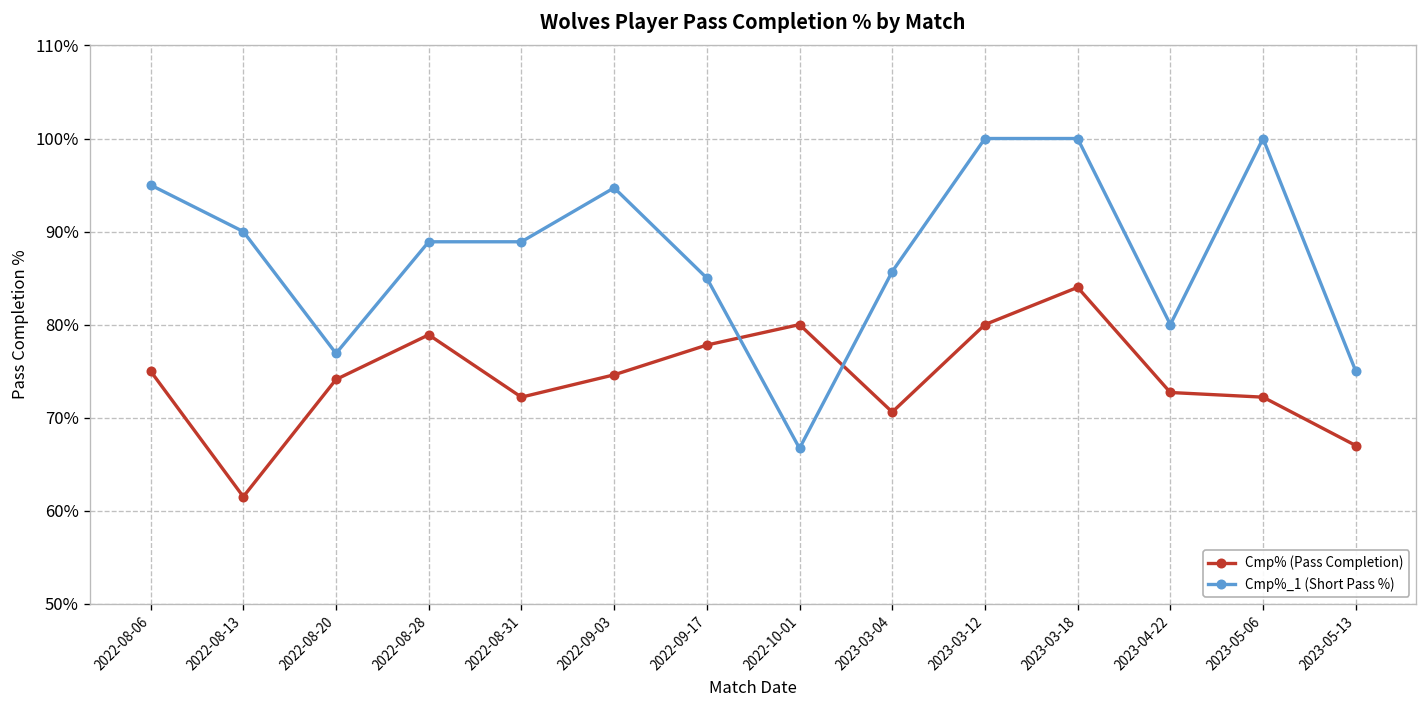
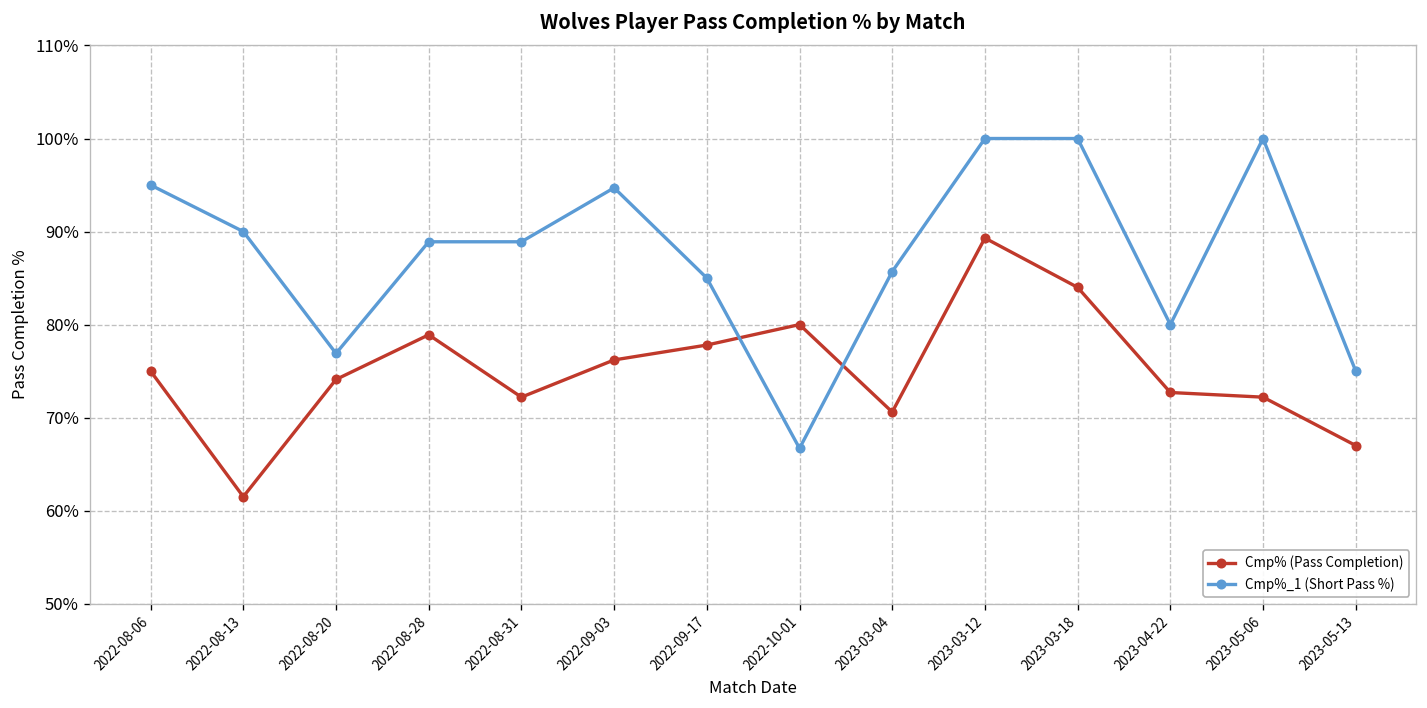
  {
    "Cmp% (Pass Completion)": {
      "2022-08-06": "75%",
      "2022-08-13": "62%",
      "2022-08-20": "74%",
      "2022-08-28": "79%",
      "2022-08-31": "72%",
-     "2022-09-03": "75%",
+     "2022-09-03": "76%",
      "2022-09-17": "78%",
      "2022-10-01": "80%",
      "2023-03-04": "71%",
-     "2023-03-12": "80%",
+     "2023-03-12": "89%",
      "2023-03-18": "84%",
      "2023-04-22": "73%",
      "2023-05-06": "72%",
      "2023-05-13": "67%"
    },
    "Cmp%_1 (Short Pass %)": {
      "2022-08-06": "95%",
      "2022-08-13": "90%",
      "2022-08-20": "77%",
      "2022-08-28": "89%",
      "2022-08-31": "89%",
      "2022-09-03": "95%",
      "2022-09-17": "85%",
      "2022-10-01": "67%",
      "2023-03-04": "86%",
      "2023-03-12": "100%",
      "2023-03-18": "100%",
      "2023-04-22": "80%",
      "2023-05-06": "100%",
      "2023-05-13": "75%"
    }
  }
